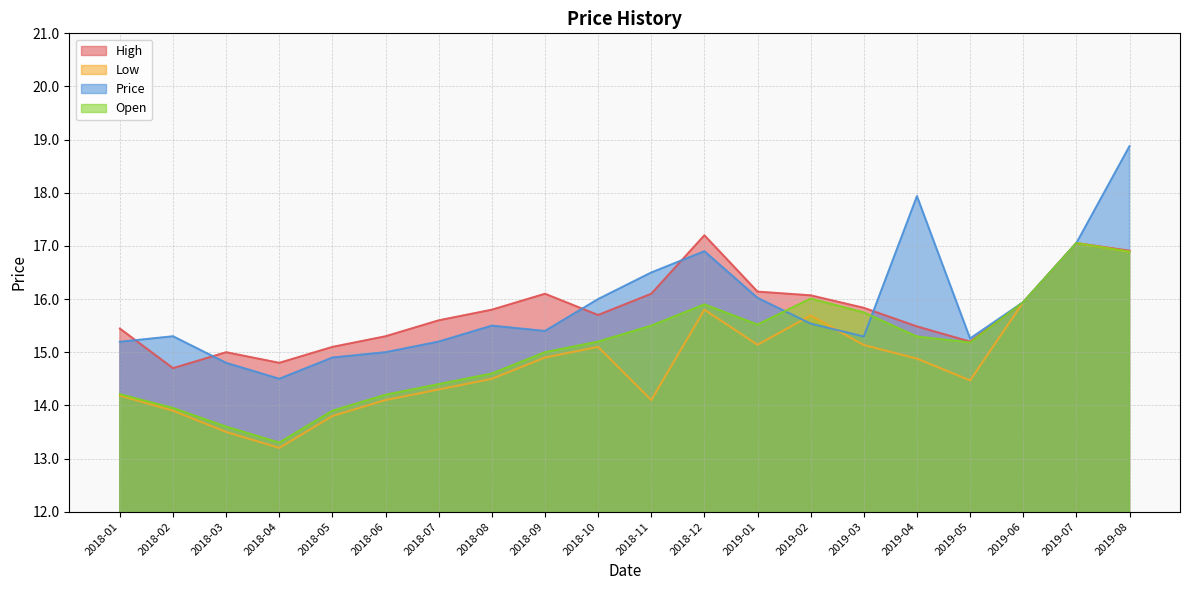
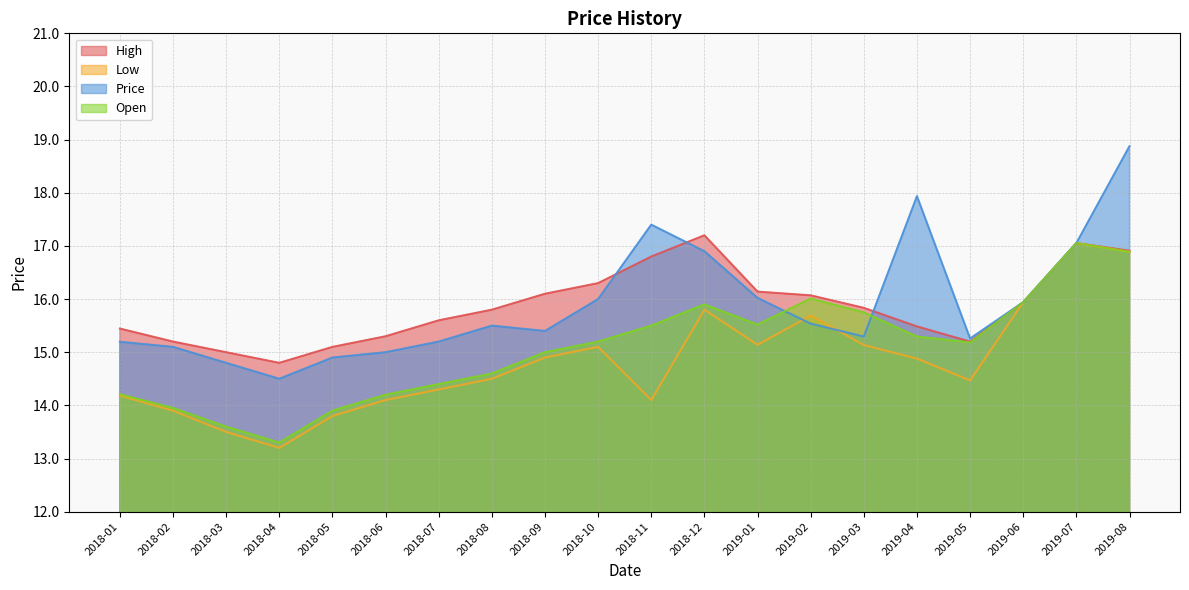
  {
    "High": {
      "2018-01": 15.4,
-     "2018-02": 14.7,
+     "2018-02": 15.2,
      "2018-03": 15.0,
      "2018-04": 14.8,
      "2018-05": 15.1,
      "2018-06": 15.3,
      "2018-07": 15.6,
      "2018-08": 15.8,
      "2018-09": 16.1,
-     "2018-10": 15.7,
-     "2018-11": 16.1,
+     "2018-10": 16.3,
+     "2018-11": 16.8,
      "2018-12": 17.2,
      "2019-01": 16.1,
      "2019-02": 16.1,
      "2019-03": 15.8,
      "2019-04": 15.5
    },
    "Low": {
      "2018-02": 13.9,
      "2018-03": 13.5,
      "2018-04": 13.2,
      "2018-05": 13.8,
      "2018-06": 14.1,
      "2018-07": 14.3,
      "2018-08": 14.5,
      "2018-09": 14.9,
      "2018-10": 15.1,
      "2018-11": 14.1,
      "2018-12": 15.8,
      "2019-01": 15.1,
      "2019-02": 15.7,
      "2019-03": 15.1,
      "2019-04": 14.9,
      "2019-05": 14.5
    },
    "Price": {
      "2018-01": 15.2,
-     "2018-02": 15.3,
+     "2018-02": 15.1,
      "2018-03": 14.8,
      "2018-04": 14.5,
      "2018-05": 14.9,
      "2018-06": 15.0,
      "2018-07": 15.2,
      "2018-08": 15.5,
      "2018-09": 15.4,
      "2018-10": 16.0,
-     "2018-11": 16.5,
+     "2018-11": 17.4,
      "2018-12": 16.9,
      "2019-01": 16.0,
      "2019-02": 15.5,
      "2019-03": 15.3,
      "2019-04": 17.9,
      "2019-05": 15.3,
      "2019-08": 18.9
    },
    "Open": {
      "2018-02": 14.0,
      "2018-03": 13.6,
      "2018-04": 13.3,
      "2018-05": 13.9,
      "2018-06": 14.2,
      "2018-07": 14.4,
      "2018-08": 14.6,
      "2018-09": 15.0,
      "2018-10": 15.2,
      "2018-11": 15.5,
      "2018-12": 15.9,
      "2019-01": 15.5,
      "2019-02": 16.0,
      "2019-03": 15.8,
      "2019-04": 15.3
    }
  }
